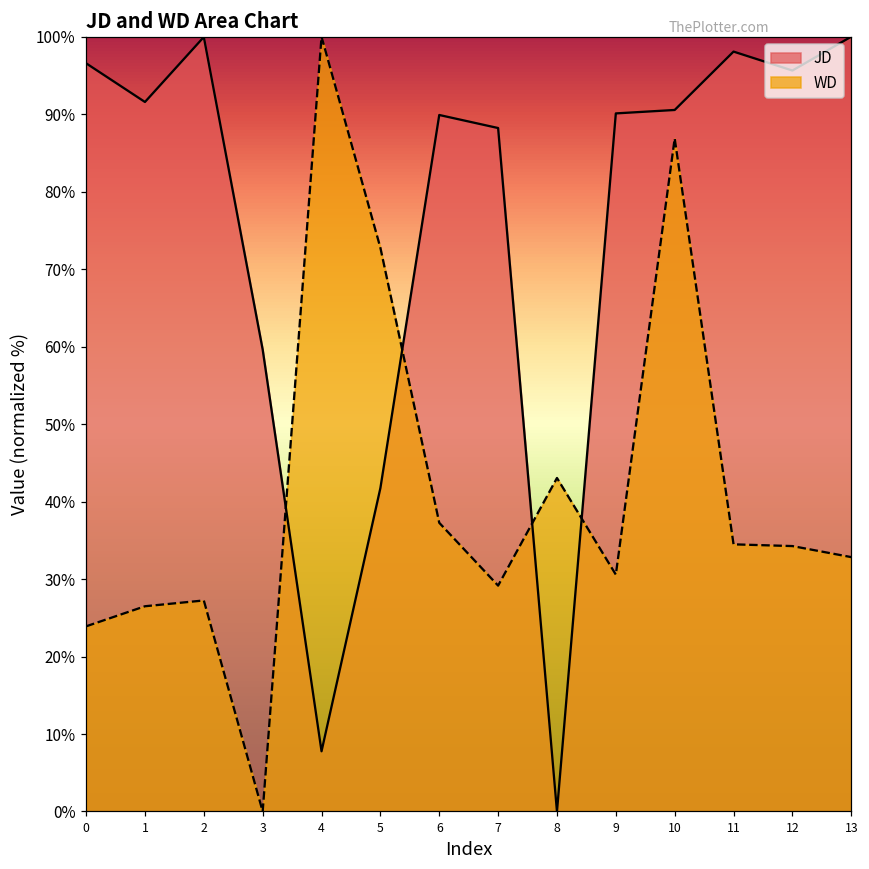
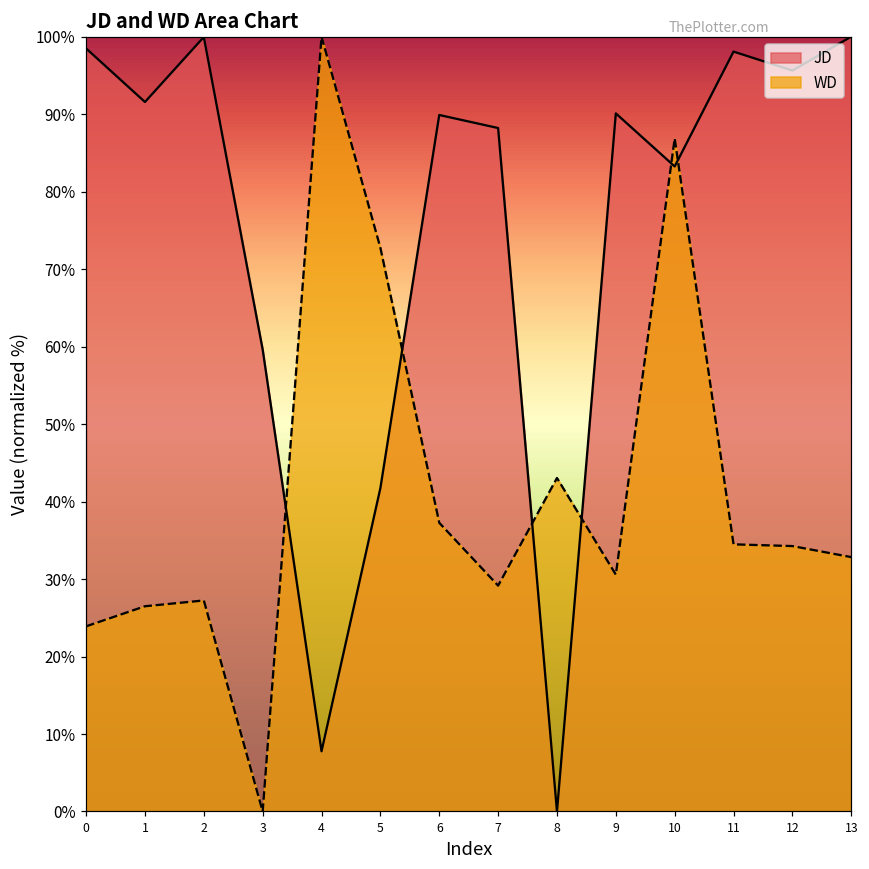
  {
    "JD": {
-     "0": "97%",
+     "0": "98%",
      "1": "92%",
      "2": "100%",
      "3": "60%",
      "4": "8%",
      "5": "42%",
      "6": "90%",
      "7": "88%",
      "8": "0%",
      "9": "90%",
-     "10": "91%",
+     "10": "83%",
      "11": "98%",
      "13": "100%"
    },
    "WD": {
      "0": "24%",
      "1": "26%",
      "2": "27%",
      "3": "0%",
      "4": "100%",
      "5": "73%",
      "6": "37%",
      "7": "29%",
      "8": "43%",
      "9": "31%",
      "10": "87%",
      "11": "34%",
      "12": "34%",
      "13": "33%"
    }
  }
